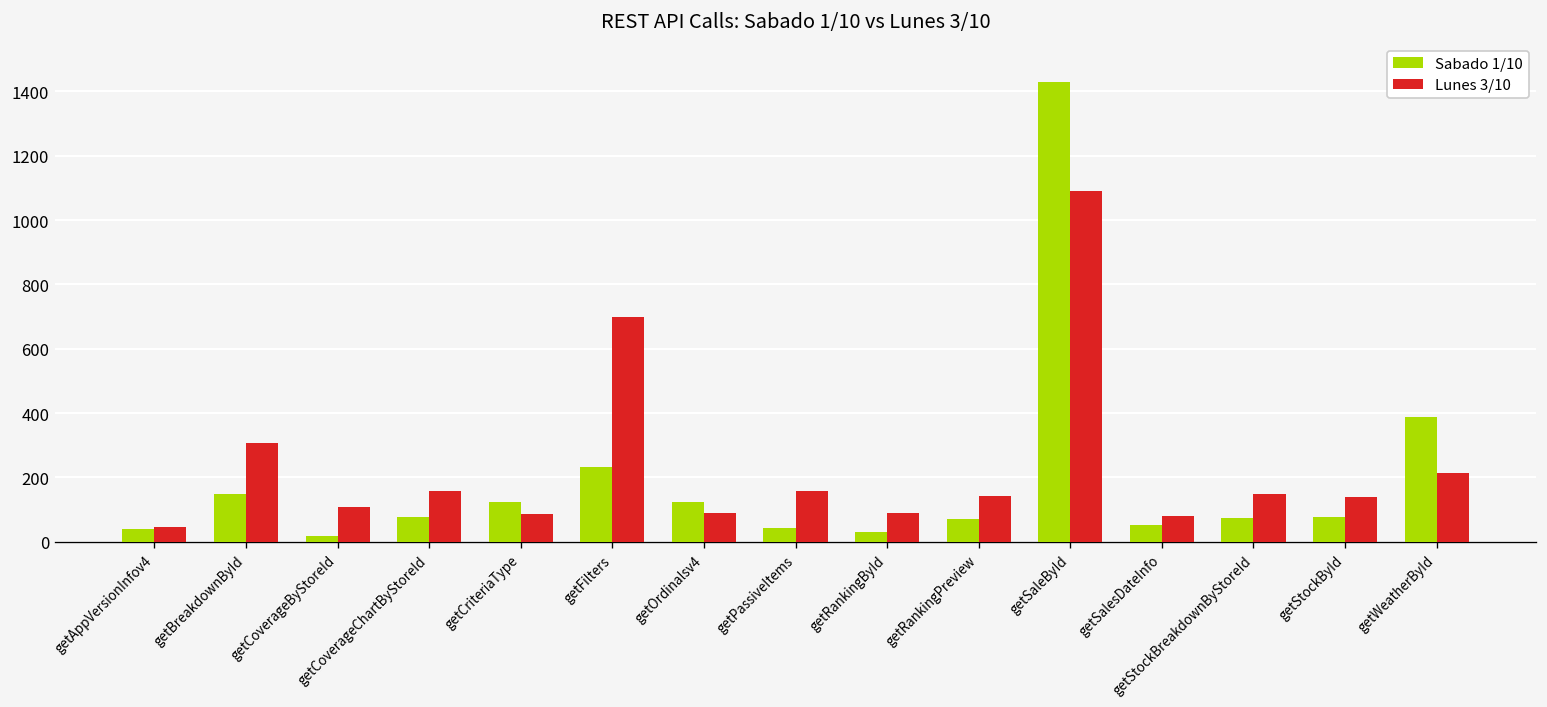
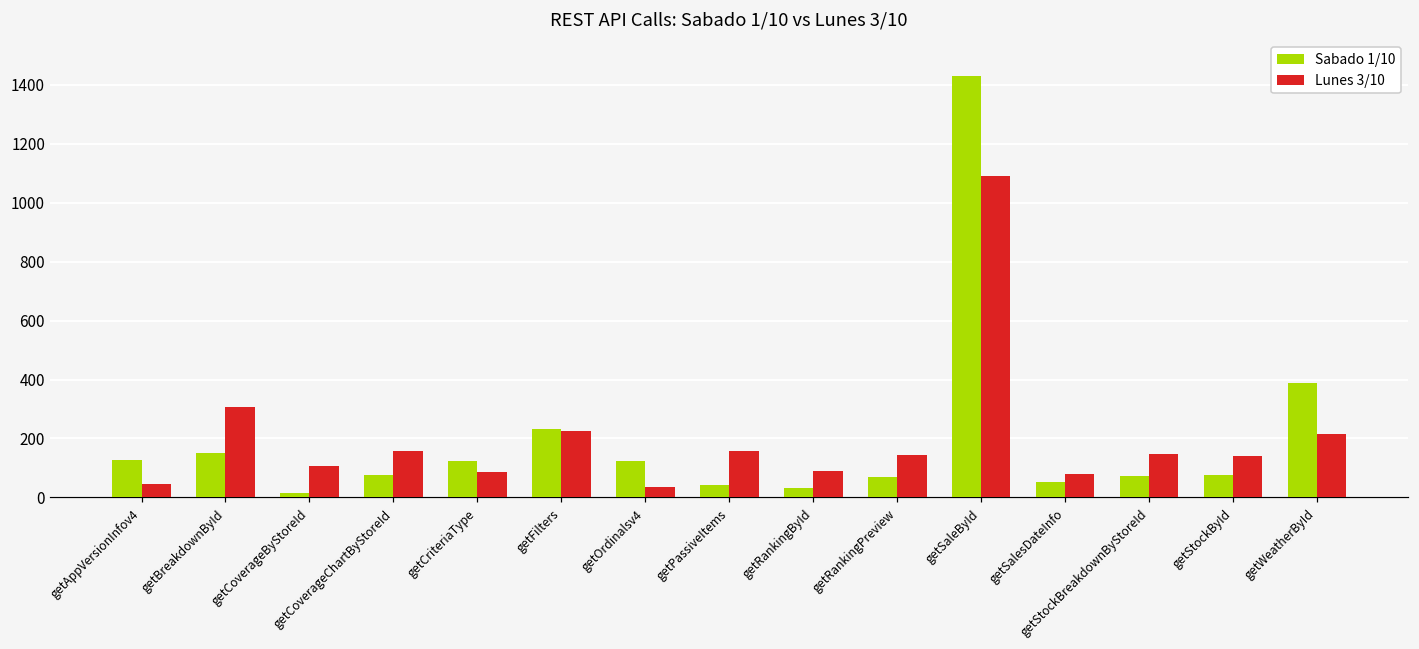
  {
    "Sabado 1/10": {
-     "getAppVersionInfov4": 40,
+     "getAppVersionInfov4": 130,
      "getBreakdownById": 150,
      "getCoverageByStoreId": 20,
      "getCoverageChartByStoreId": 80,
      "getCriteriaType": 120,
      "getFilters": 230,
      "getOrdinalsv4": 120,
      "getPassiveItems": 40,
      "getRankingById": 30,
      "getRankingPreview": 70,
      "getSaleById": 1430,
      "getSalesDateInfo": 50,
      "getStockBreakdownByStoreId": 70,
      "getStockById": 80,
      "getWeatherById": 390
    },
    "Lunes 3/10": {
      "getAppVersionInfov4": 50,
      "getBreakdownById": 310,
      "getCoverageByStoreId": 110,
      "getCoverageChartByStoreId": 160,
      "getCriteriaType": 90,
-     "getFilters": 700,
-     "getOrdinalsv4": 90,
+     "getFilters": 230,
+     "getOrdinalsv4": 30,
      "getPassiveItems": 160,
      "getRankingById": 90,
      "getRankingPreview": 140,
      "getSaleById": 1090,
      "getSalesDateInfo": 80,
      "getStockBreakdownByStoreId": 150,
      "getStockById": 140,
      "getWeatherById": 210
    }
  }
